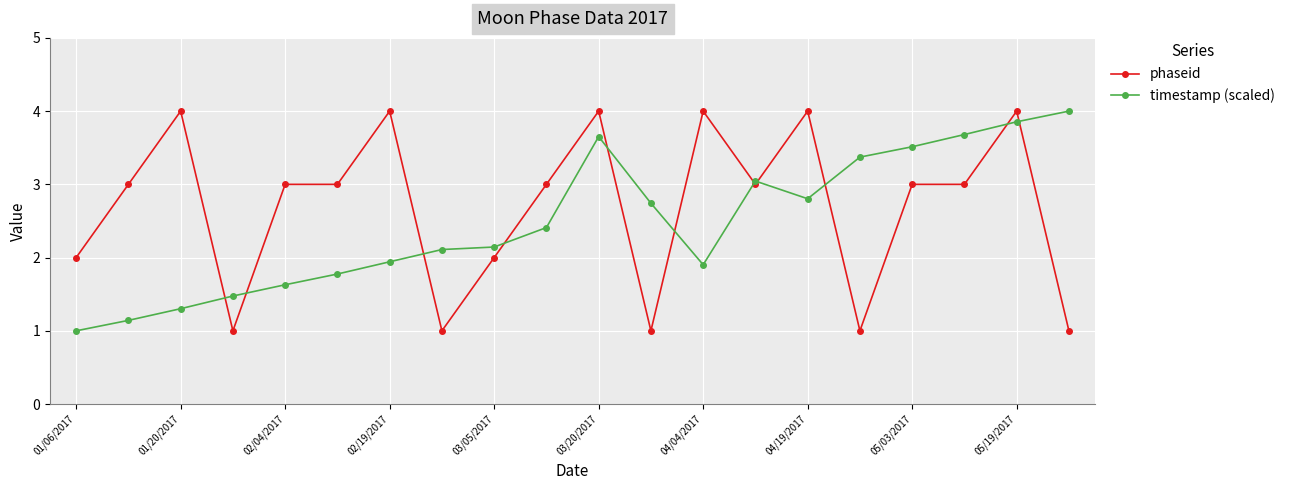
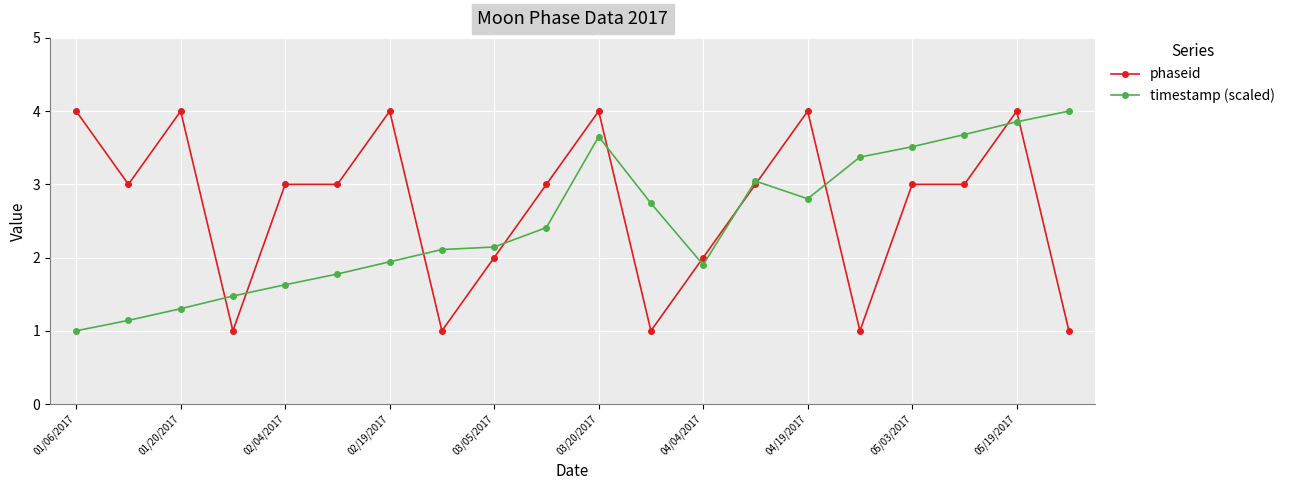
  {
    "phaseid": {
-     "01/06/2017": 2,
+     "01/06/2017": 4,
      "01/20/2017": 4,
      "02/04/2017": 3,
      "02/19/2017": 4,
      "03/05/2017": 2,
      "03/20/2017": 4,
-     "04/04/2017": 4,
+     "04/04/2017": 2,
      "04/19/2017": 4,
      "05/03/2017": 3,
      "05/19/2017": 4
    },
    "timestamp (scaled)": {
      "01/06/2017": 1,
      "01/20/2017": 1.3,
      "02/04/2017": 1.6,
      "02/19/2017": 1.9,
      "03/05/2017": 2.1,
      "03/20/2017": 3.7,
      "04/04/2017": 1.9,
      "04/19/2017": 2.8,
      "05/03/2017": 3.5,
      "05/19/2017": 3.9
    }
  }
